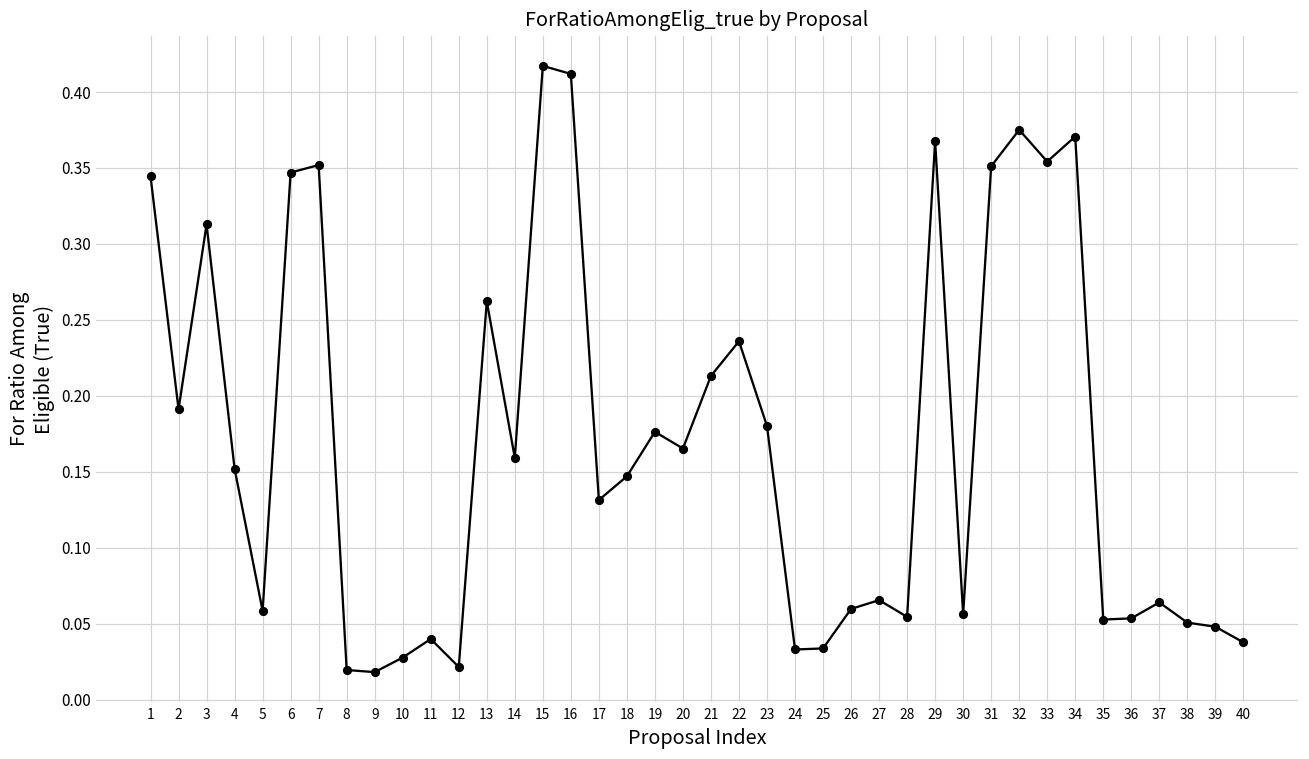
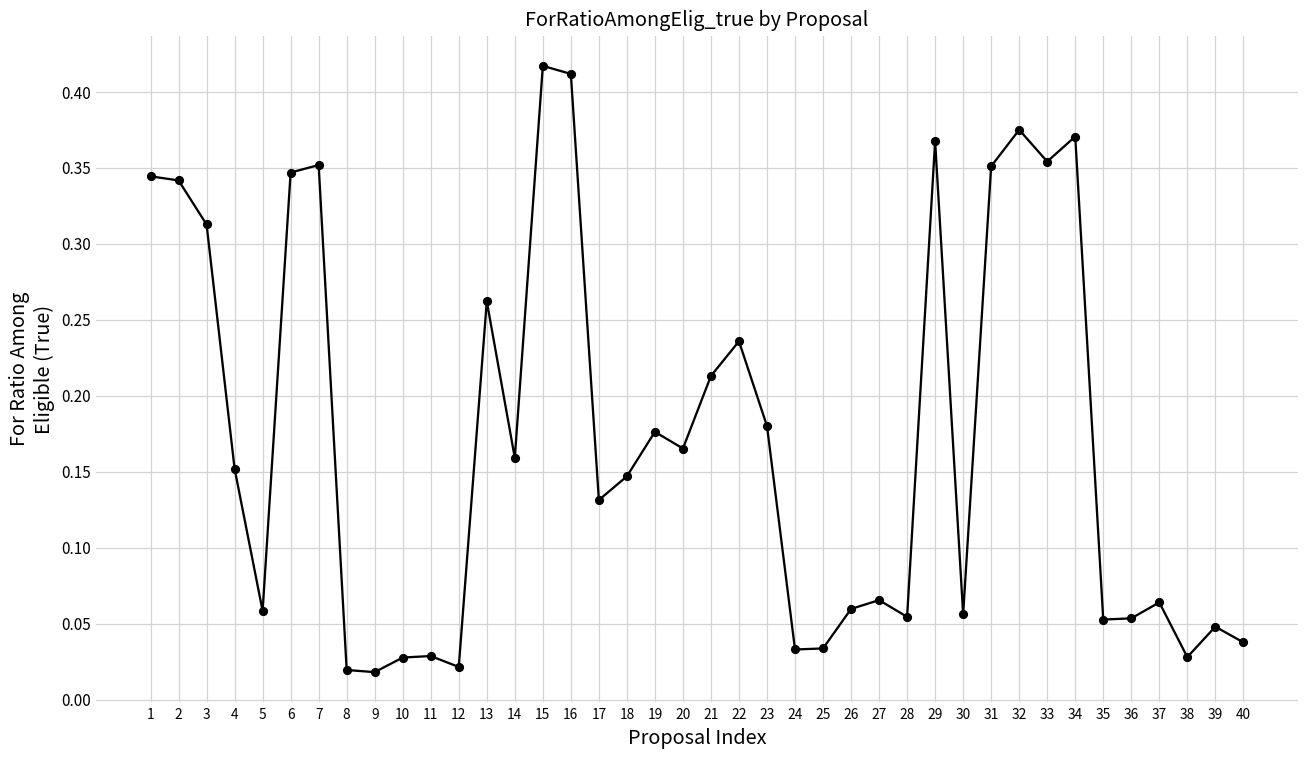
  {
    "1": 0.345,
-   "2": 0.191,
+   "2": 0.342,
    "3": 0.313,
    "4": 0.152,
    "5": 0.058,
    "6": 0.347,
    "7": 0.352,
    "8": 0.020,
    "9": 0.018,
    "10": 0.028,
-   "11": 0.040,
+   "11": 0.029,
    "12": 0.022,
    "13": 0.262,
    "14": 0.159,
    "15": 0.417,
    "16": 0.412,
    "17": 0.131,
    "18": 0.147,
    "19": 0.176,
    "20": 0.165,
    "21": 0.213,
    "22": 0.236,
    "23": 0.180,
    "24": 0.033,
    "25": 0.034,
    "26": 0.060,
    "27": 0.066,
    "28": 0.055,
    "29": 0.368,
    "30": 0.056,
    "31": 0.351,
    "32": 0.375,
    "33": 0.354,
    "34": 0.371,
    "35": 0.053,
    "36": 0.054,
    "37": 0.064,
-   "38": 0.051,
+   "38": 0.028,
    "39": 0.048,
    "40": 0.038
  }
